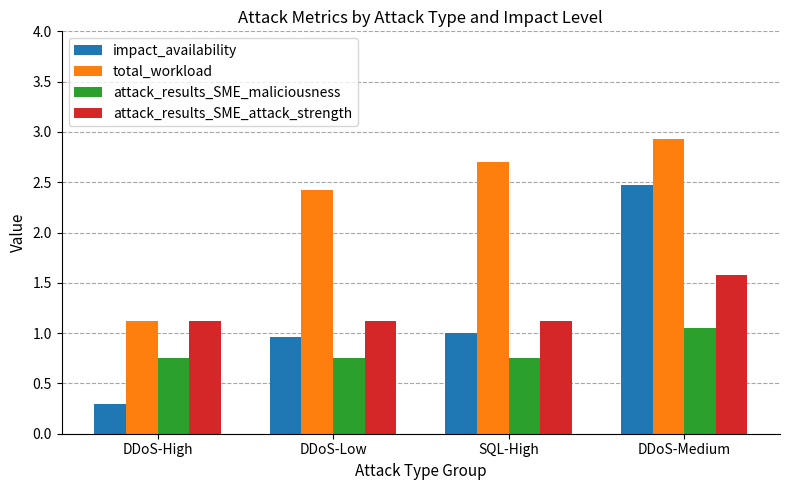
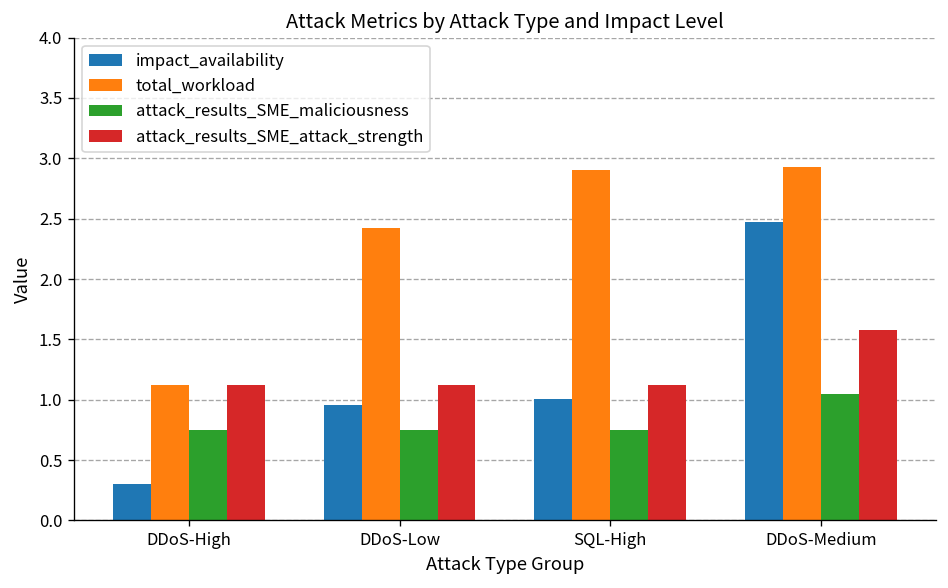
  {
    "impact_availability": {
      "DDoS-High": 0.3,
      "DDoS-Low": 0.96,
      "SQL-High": 1.0,
      "DDoS-Medium": 2.47
    },
    "total_workload": {
      "DDoS-High": 1.13,
      "DDoS-Low": 2.43,
-     "SQL-High": 2.7,
+     "SQL-High": 2.9,
      "DDoS-Medium": 2.93
    },
    "attack_results_SME_maliciousness": {
      "DDoS-High": 0.75,
      "DDoS-Low": 0.75,
      "SQL-High": 0.75,
      "DDoS-Medium": 1.05
    },
    "attack_results_SME_attack_strength": {
      "DDoS-High": 1.13,
      "DDoS-Low": 1.13,
      "SQL-High": 1.13,
      "DDoS-Medium": 1.58
    }
  }
